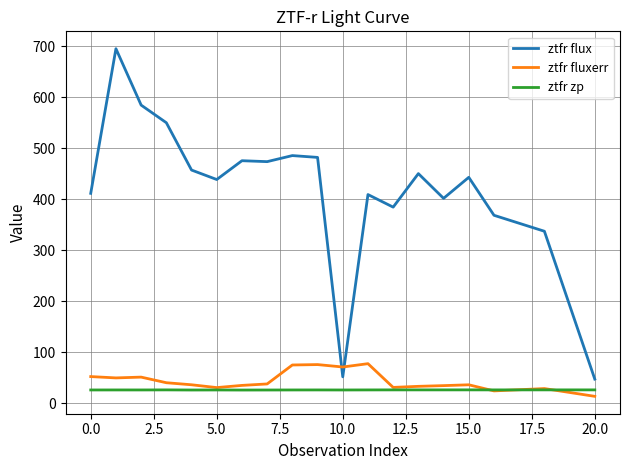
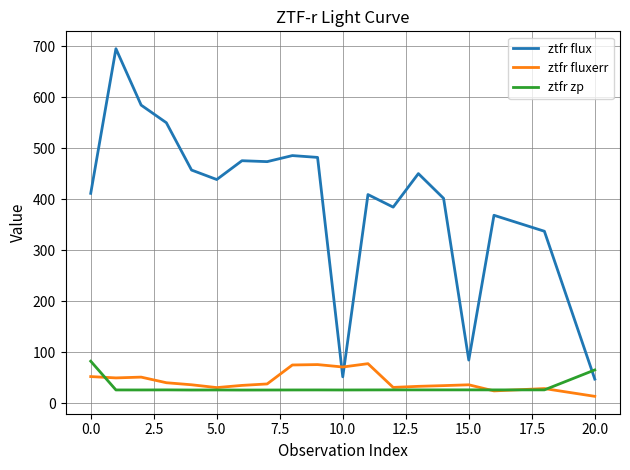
  {
    "ztfr flux": {
      "0.0": 410,
      "5.0": 440,
      "10.0": 50,
-     "15.0": 440,
+     "15.0": 80,
      "20.0": 50
    },
    "ztfr fluxerr": {
      "0.0": 50,
      "10.0": 70,
      "15.0": 40,
      "20.0": 10
    },
    "ztfr zp": {
-     "0.0": 30,
+     "0.0": 80,
      "10.0": 30,
      "15.0": 30,
-     "20.0": 30
+     "20.0": 70
    }
  }
